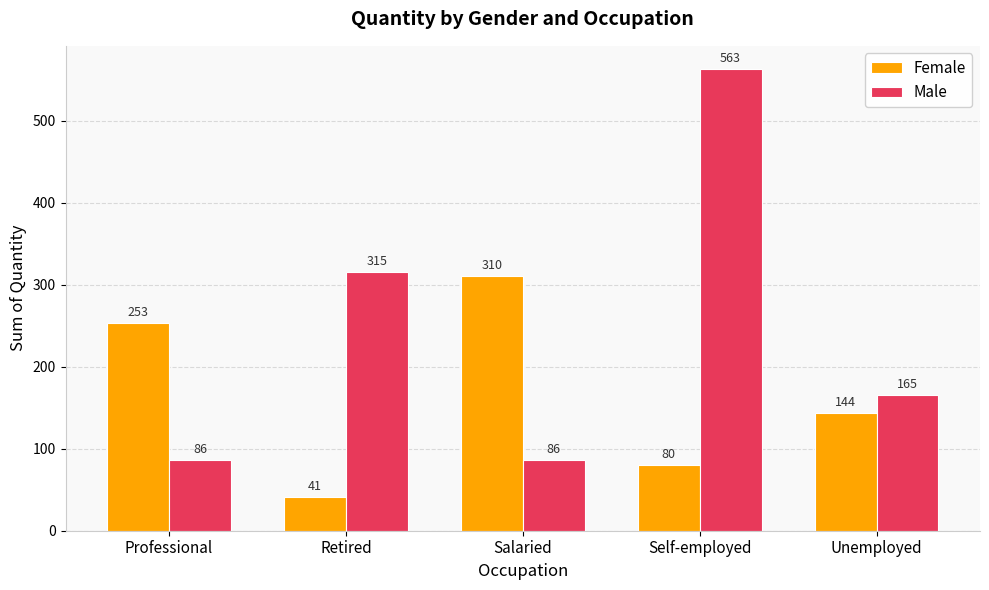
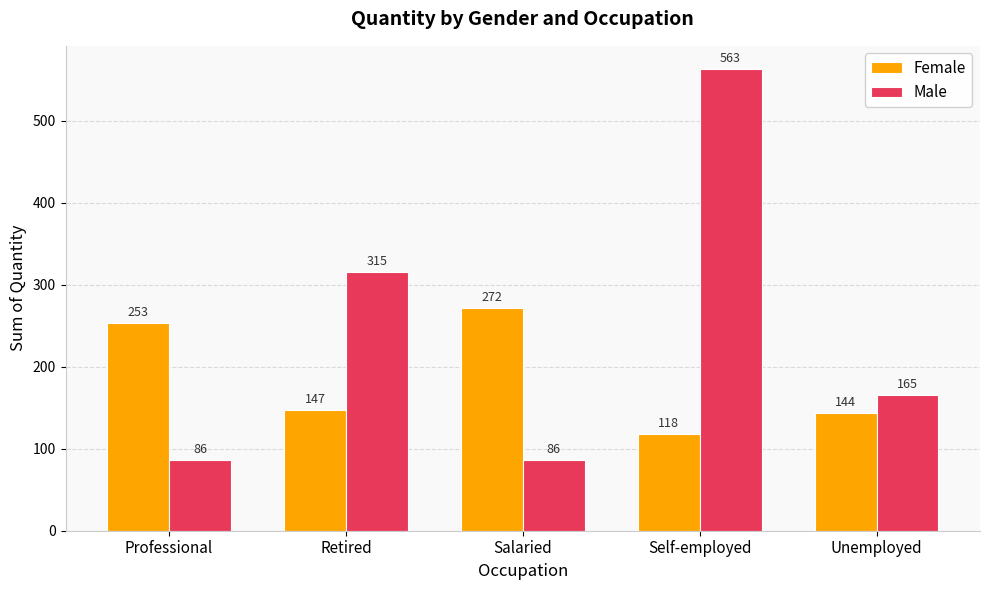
  {
    "Female": {
      "Professional": 253,
-     "Retired": 41,
-     "Salaried": 310,
-     "Self-employed": 80,
+     "Retired": 147,
+     "Salaried": 272,
+     "Self-employed": 118,
      "Unemployed": 144
    },
    "Male": {
      "Professional": 86,
      "Retired": 315,
      "Salaried": 86,
      "Self-employed": 563,
      "Unemployed": 165
    }
  }
